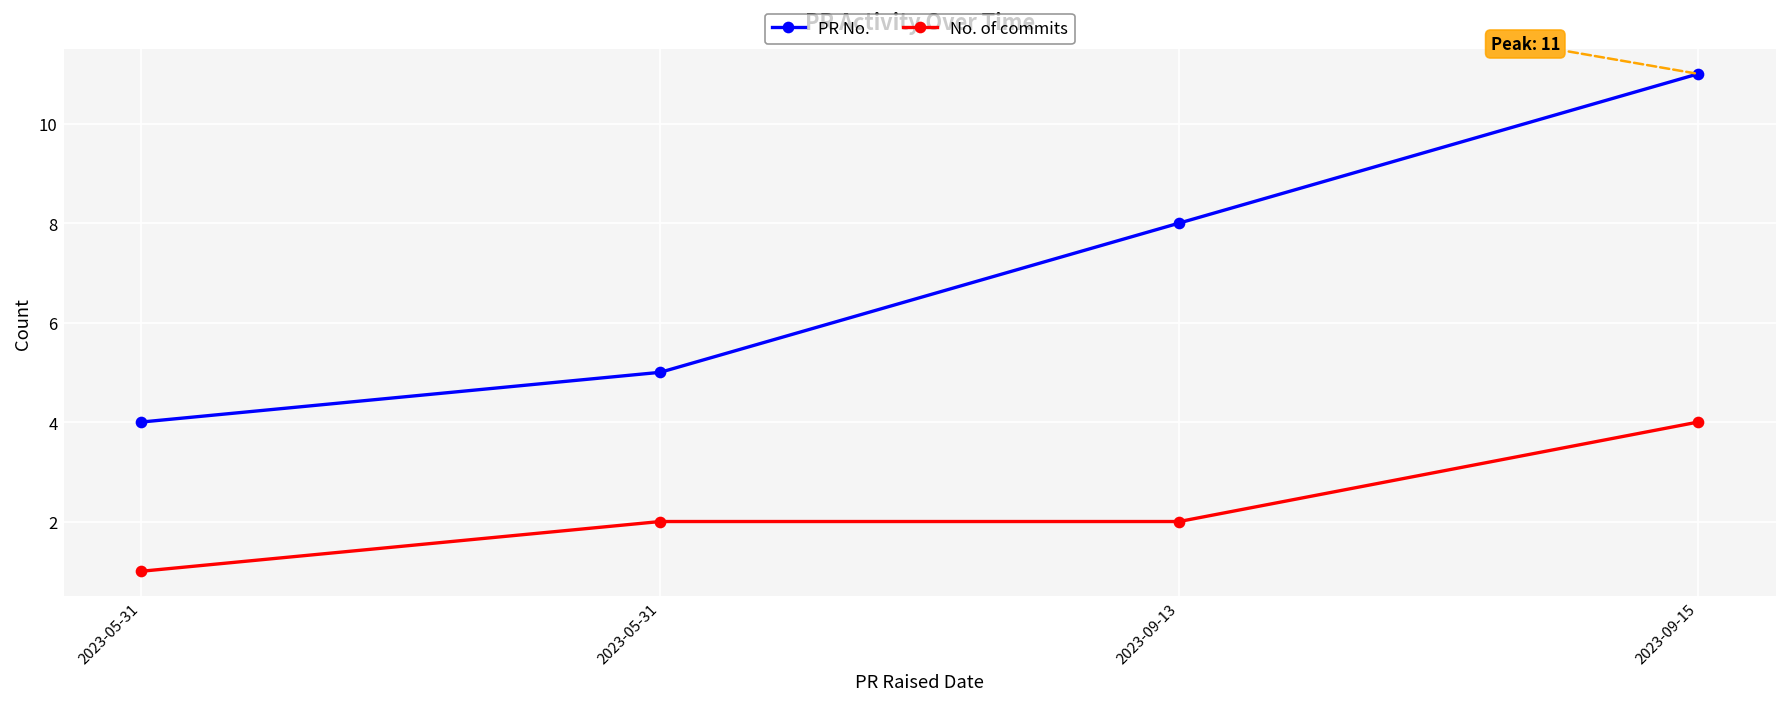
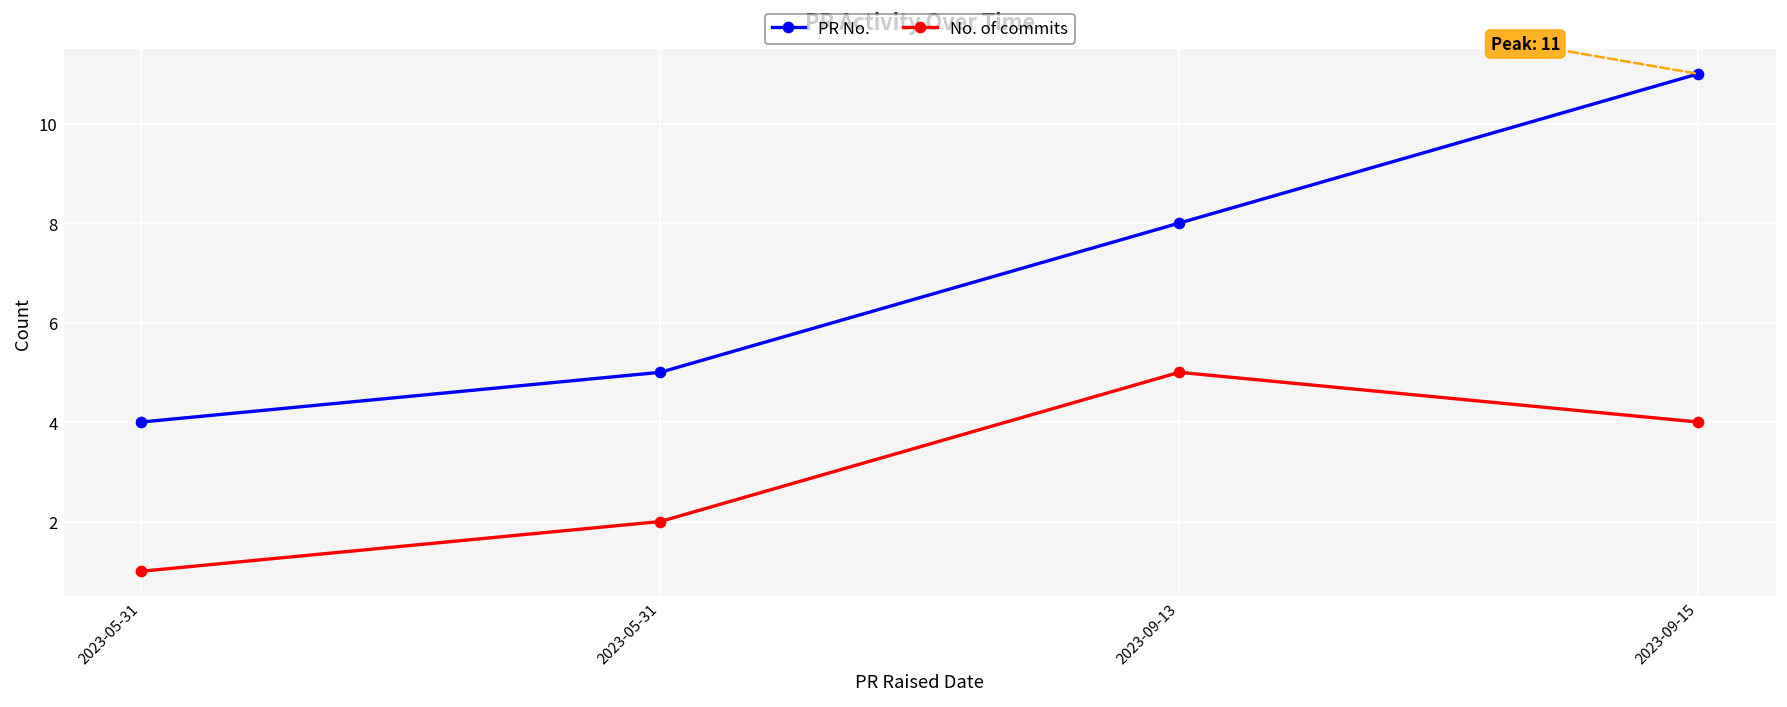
  {
    "PR No.": {
      "2023-09-13": 8
    },
    "No. of commits": {
-     "2023-09-13": 2,
+     "2023-09-13": 5,
      "2023-09-15": 4
    }
  }
